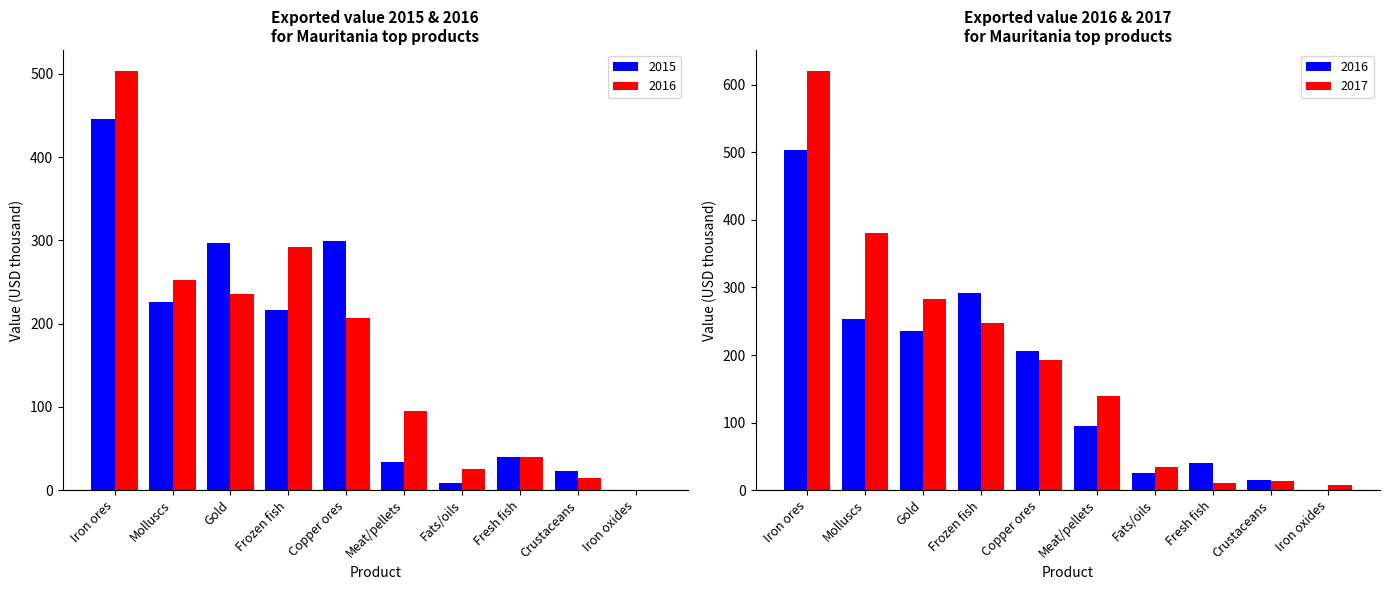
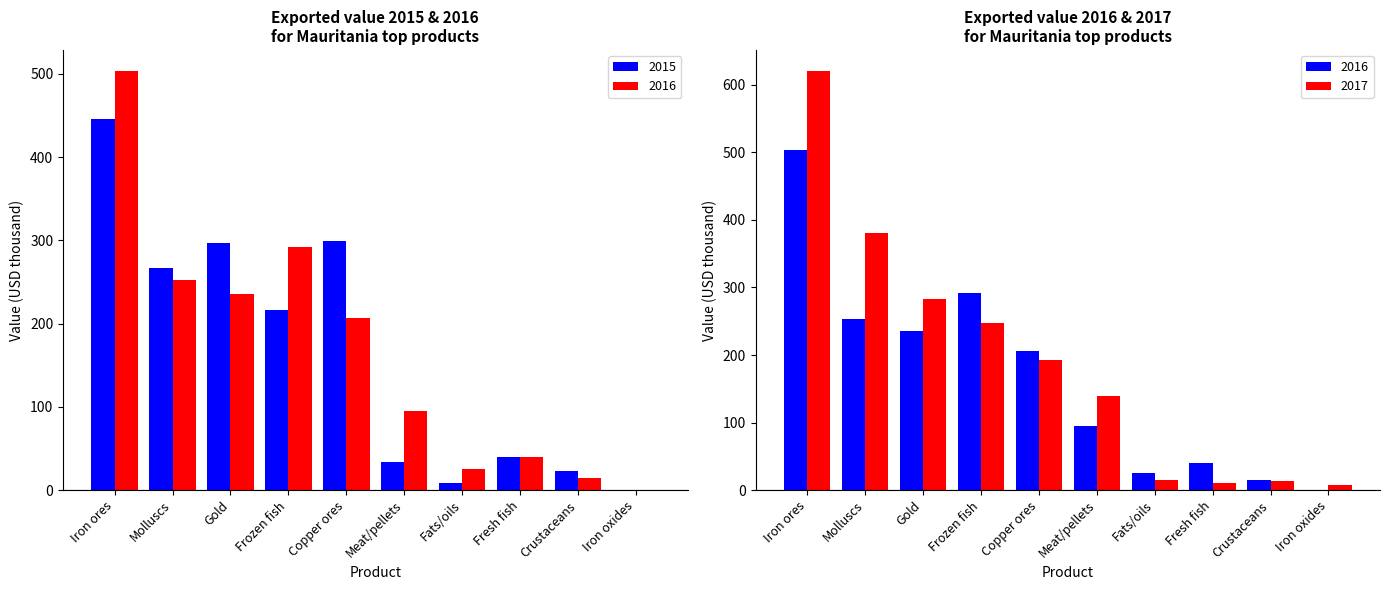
  {
    "Exported value 2015 & 2016 for Mauritania top products": {
      "2015": {
        "Iron ores": 450,
-       "Molluscs": 230,
+       "Molluscs": 270,
        "Gold": 300,
        "Frozen fish": 220,
        "Copper ores": 300,
        "Meat/pellets": 30,
        "Fats/oils": 10,
        "Fresh fish": 40,
        "Crustaceans": 20,
        "Iron oxides": 0
      }
    },
    "Exported value 2016 & 2017 for Mauritania top products": {
      "2016": {
        "Iron ores": 500,
        "Molluscs": 250,
        "Gold": 240,
        "Frozen fish": 290,
        "Copper ores": 210,
        "Meat/pellets": 90,
        "Fats/oils": 30,
        "Fresh fish": 40,
        "Crustaceans": 10,
        "Iron oxides": 0
      },
      "2017": {
        "Iron ores": 620,
        "Molluscs": 380,
        "Gold": 280,
        "Frozen fish": 250,
        "Copper ores": 190,
        "Meat/pellets": 140,
-       "Fats/oils": 30,
+       "Fats/oils": 20,
        "Fresh fish": 10,
        "Crustaceans": 10,
        "Iron oxides": 10
      }
    }
  }
